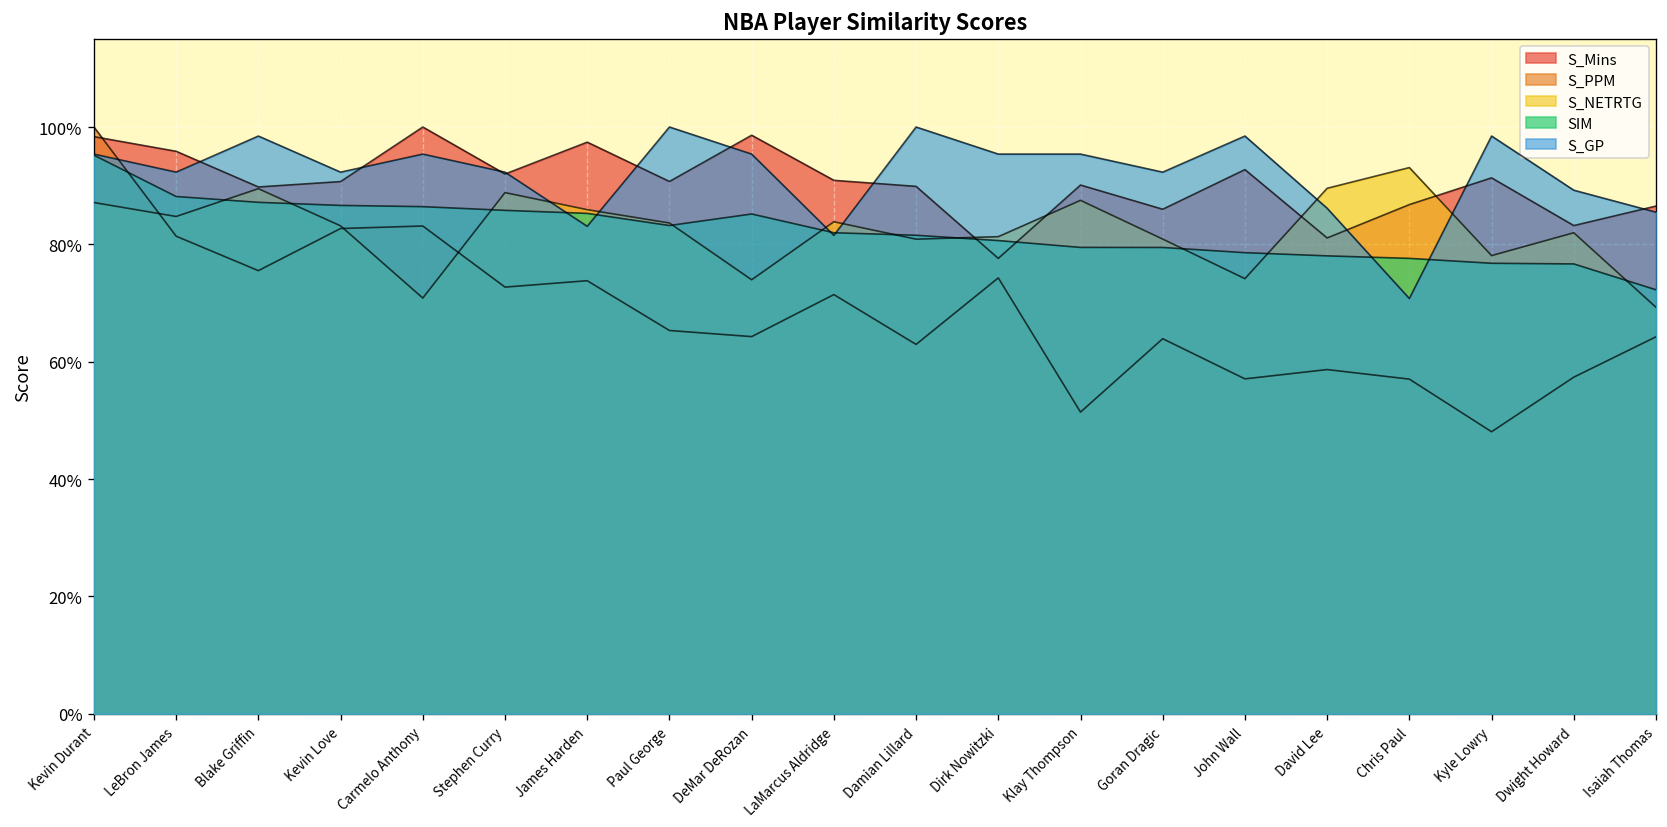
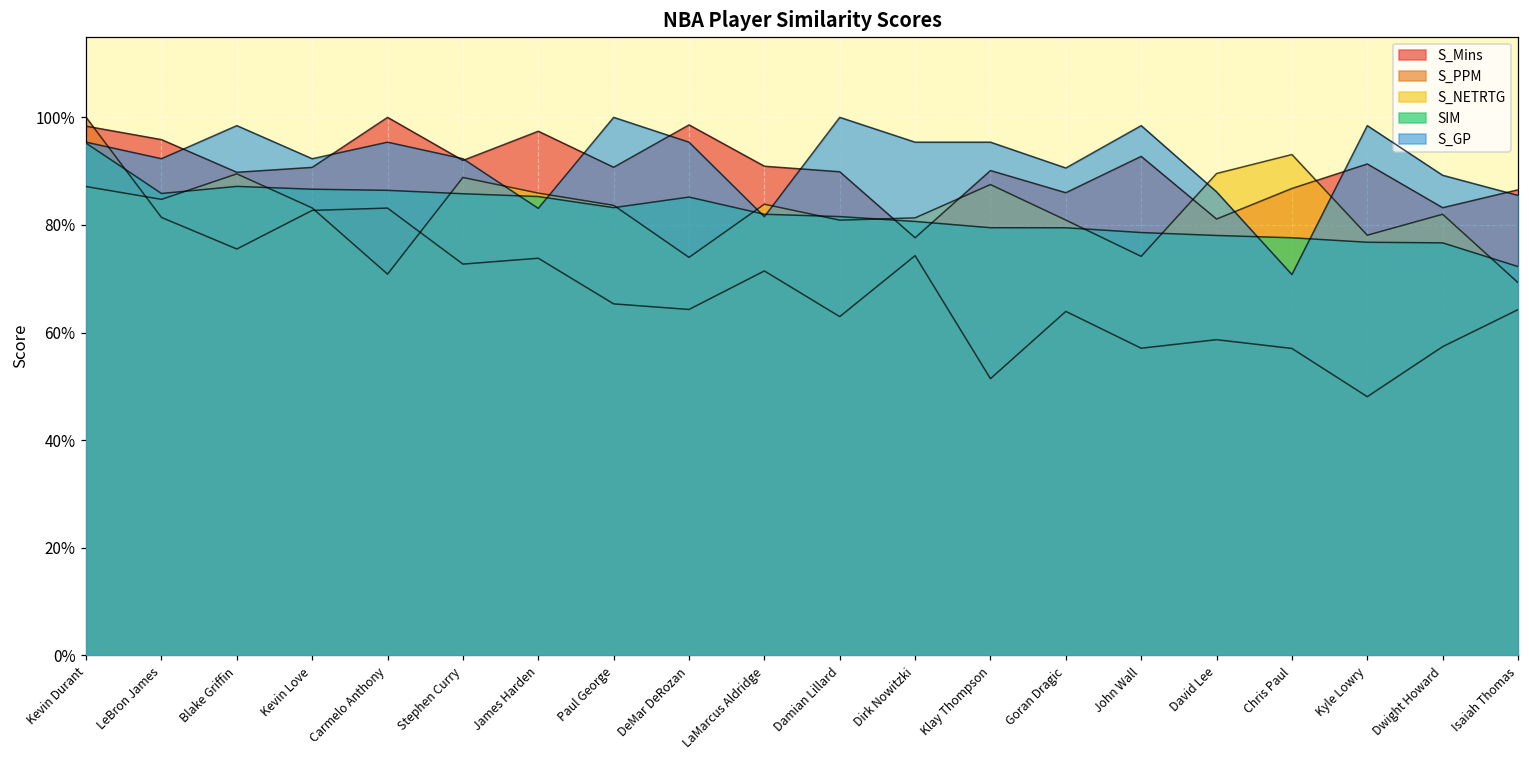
  {
    "S_NETRTG": {
      "Kevin Durant": "87%",
      "LeBron James": "85%",
      "Carmelo Anthony": "71%",
      "Stephen Curry": "89%",
      "James Harden": "86%",
      "DeMar DeRozan": "74%",
      "LaMarcus Aldridge": "84%",
      "Damian Lillard": "81%",
      "Dirk Nowitzki": "81%",
      "Klay Thompson": "88%",
      "Goran Dragic": "81%",
      "John Wall": "74%",
      "David Lee": "90%",
      "Chris Paul": "93%",
      "Kyle Lowry": "78%",
      "Dwight Howard": "82%",
      "Isaiah Thomas": "69%"
    },
    "SIM": {
-     "LeBron James": "88%",
+     "LeBron James": "86%",
      "Blake Griffin": "87%",
      "Kevin Love": "87%",
      "Carmelo Anthony": "86%",
      "Stephen Curry": "86%",
      "James Harden": "85%",
      "DeMar DeRozan": "85%",
      "Damian Lillard": "82%",
      "Dirk Nowitzki": "81%",
      "Klay Thompson": "79%",
      "Goran Dragic": "79%",
      "John Wall": "79%",
      "David Lee": "78%",
      "Chris Paul": "78%",
      "Kyle Lowry": "77%",
      "Dwight Howard": "77%",
      "Isaiah Thomas": "72%"
    },
    "S_GP": {
      "LeBron James": "92%",
      "Blake Griffin": "98%",
      "Kevin Love": "92%",
      "Carmelo Anthony": "95%",
      "James Harden": "83%",
      "Paul George": "100%",
      "DeMar DeRozan": "95%",
      "Damian Lillard": "100%",
      "Dirk Nowitzki": "95%",
      "Klay Thompson": "95%",
-     "Goran Dragic": "92%",
+     "Goran Dragic": "91%",
      "John Wall": "98%",
      "David Lee": "86%",
      "Chris Paul": "71%",
      "Kyle Lowry": "98%",
      "Dwight Howard": "89%",
      "Isaiah Thomas": "85%"
    }
  }
